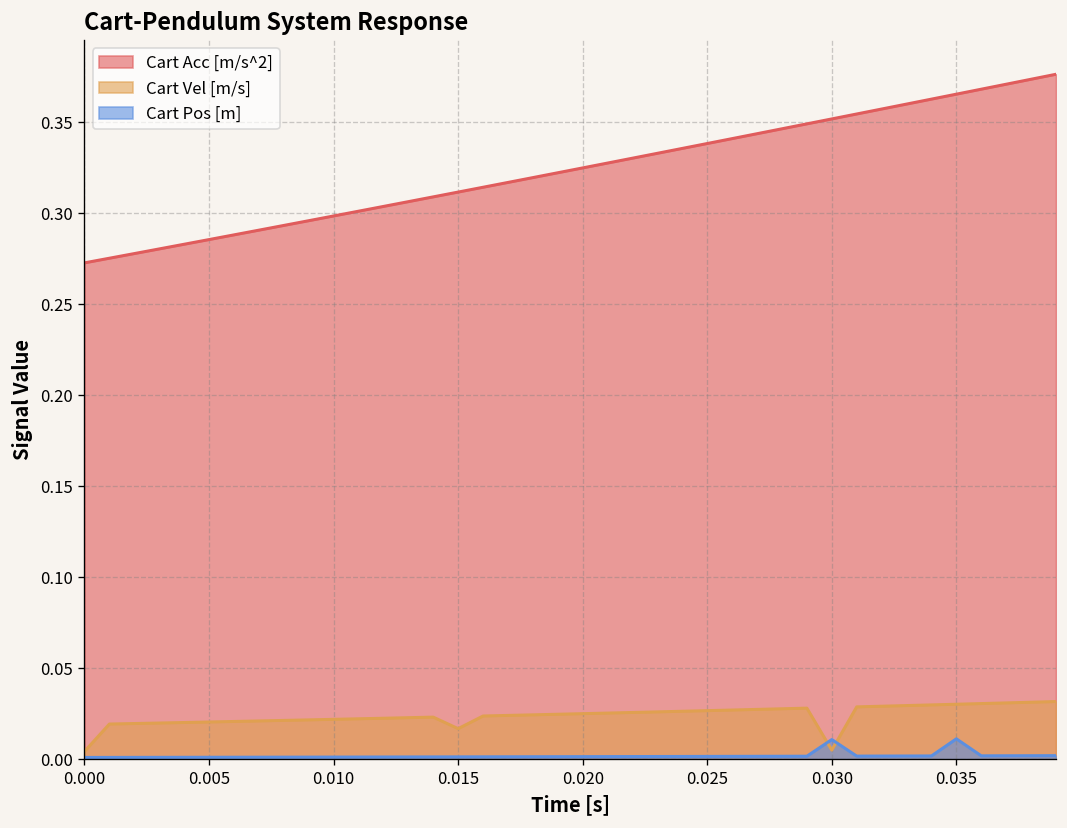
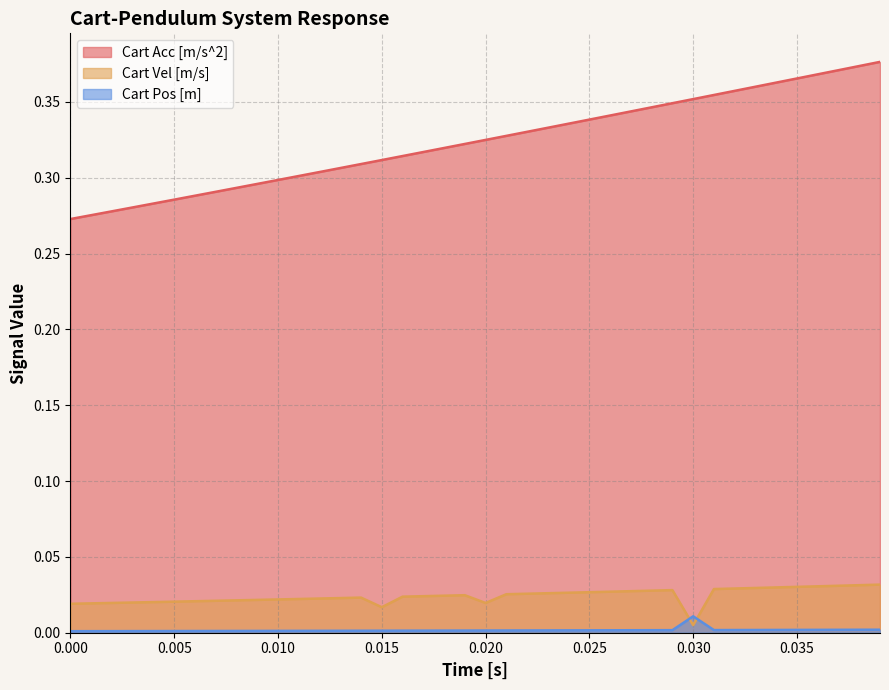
  {
    "Cart Acc [m/s^2]": {
      "0.000": 0.273,
      "0.005": 0.286,
      "0.010": 0.299,
      "0.015": 0.312,
      "0.020": 0.325,
      "0.025": 0.338,
      "0.030": 0.352,
      "0.035": 0.366
    },
    "Cart Vel [m/s]": {
-     "0.000": 0.004,
+     "0.000": 0.019,
      "0.005": 0.020,
      "0.010": 0.022,
      "0.015": 0.017,
-     "0.020": 0.025,
+     "0.020": 0.020,
      "0.025": 0.027,
      "0.030": 0.005,
      "0.035": 0.030
    },
    "Cart Pos [m]": {
      "0.000": 0.001,
      "0.005": 0.001,
      "0.010": 0.001,
      "0.015": 0.001,
      "0.020": 0.001,
      "0.025": 0.002,
      "0.030": 0.011,
-     "0.035": 0.011
+     "0.035": 0.002
    }
  }
